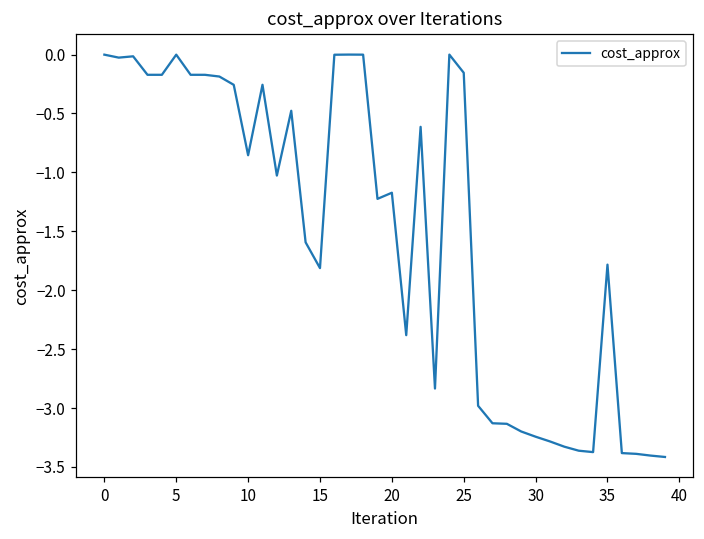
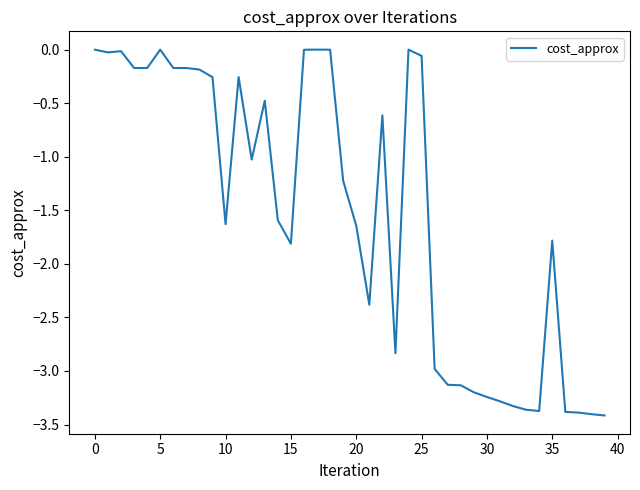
  {
    "0": 0.00,
    "5": 0.00,
-   "10": -0.85,
+   "10": -1.63,
    "15": -1.81,
-   "20": -1.17,
-   "25": -0.15,
+   "20": -1.64,
+   "25": -0.06,
    "30": -3.24,
    "35": -1.78
  }
